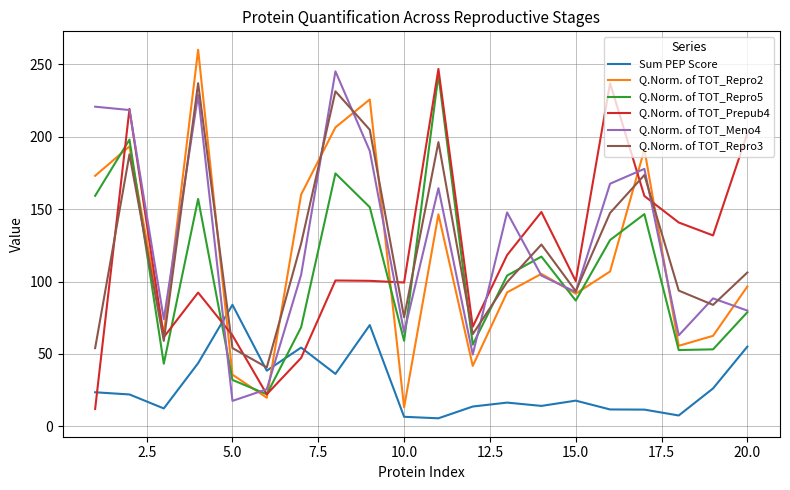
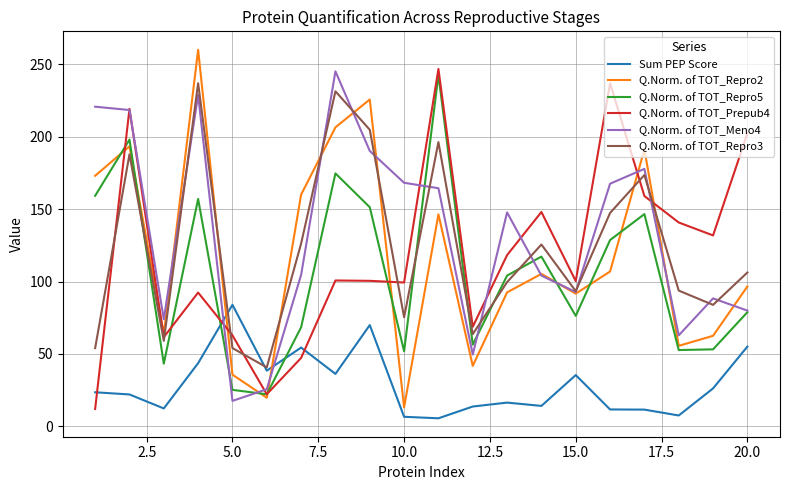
  {
    "Sum PEP Score": {
      "5.0": 84,
      "10.0": 7,
-     "15.0": 18,
+     "15.0": 35,
      "20.0": 55
    },
    "Q.Norm. of TOT_Repro2": {
      "5.0": 36,
      "10.0": 13,
      "20.0": 97
    },
    "Q.Norm. of TOT_Repro5": {
-     "5.0": 32,
-     "10.0": 59,
-     "15.0": 87
+     "5.0": 25,
+     "10.0": 52,
+     "15.0": 76
    },
    "Q.Norm. of TOT_Prepub4": {
      "5.0": 63,
      "10.0": 99,
      "15.0": 100
    },
    "Q.Norm. of TOT_Meno4": {
      "5.0": 18,
-     "10.0": 65
+     "10.0": 168
    },
    "Q.Norm. of TOT_Repro3": {
      "5.0": 54,
      "10.0": 75,
      "20.0": 106
    }
  }
